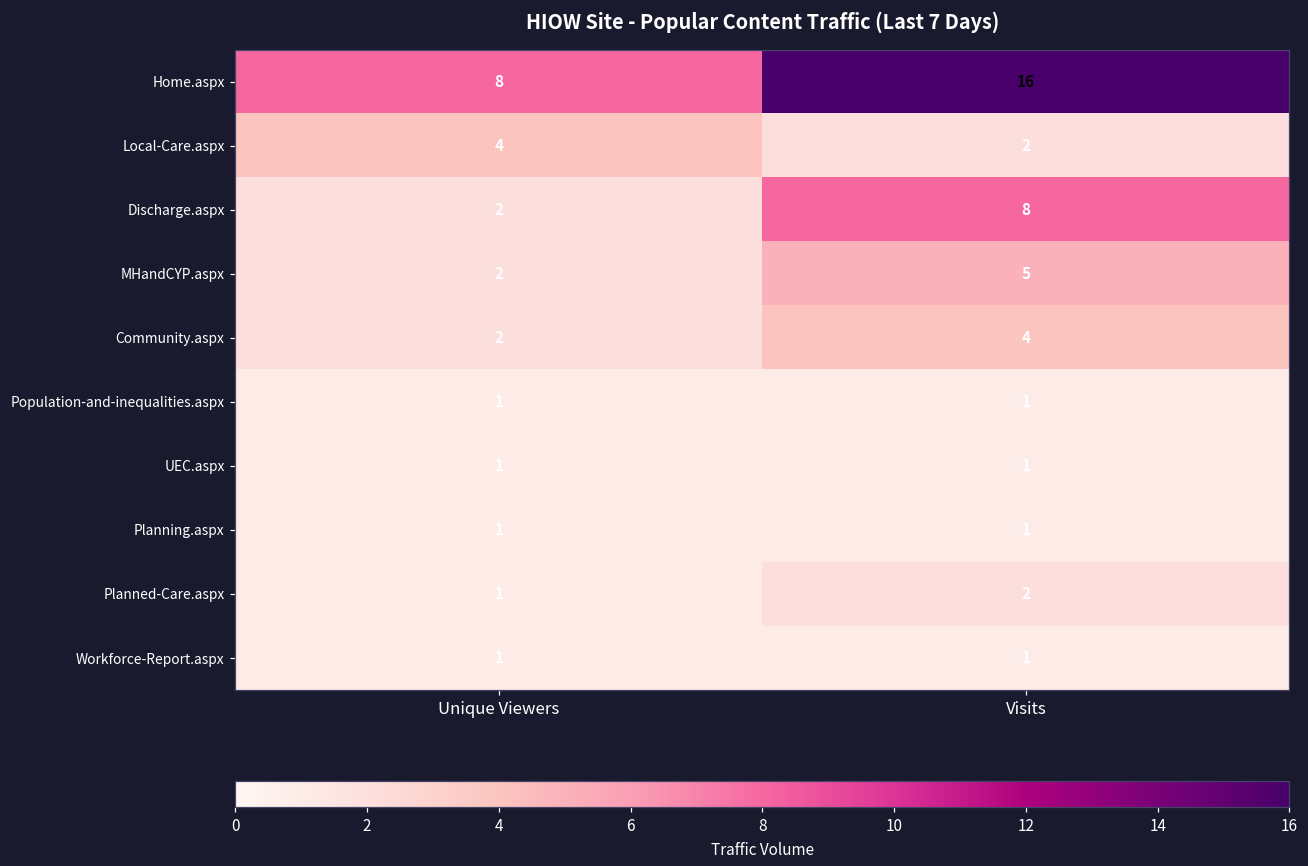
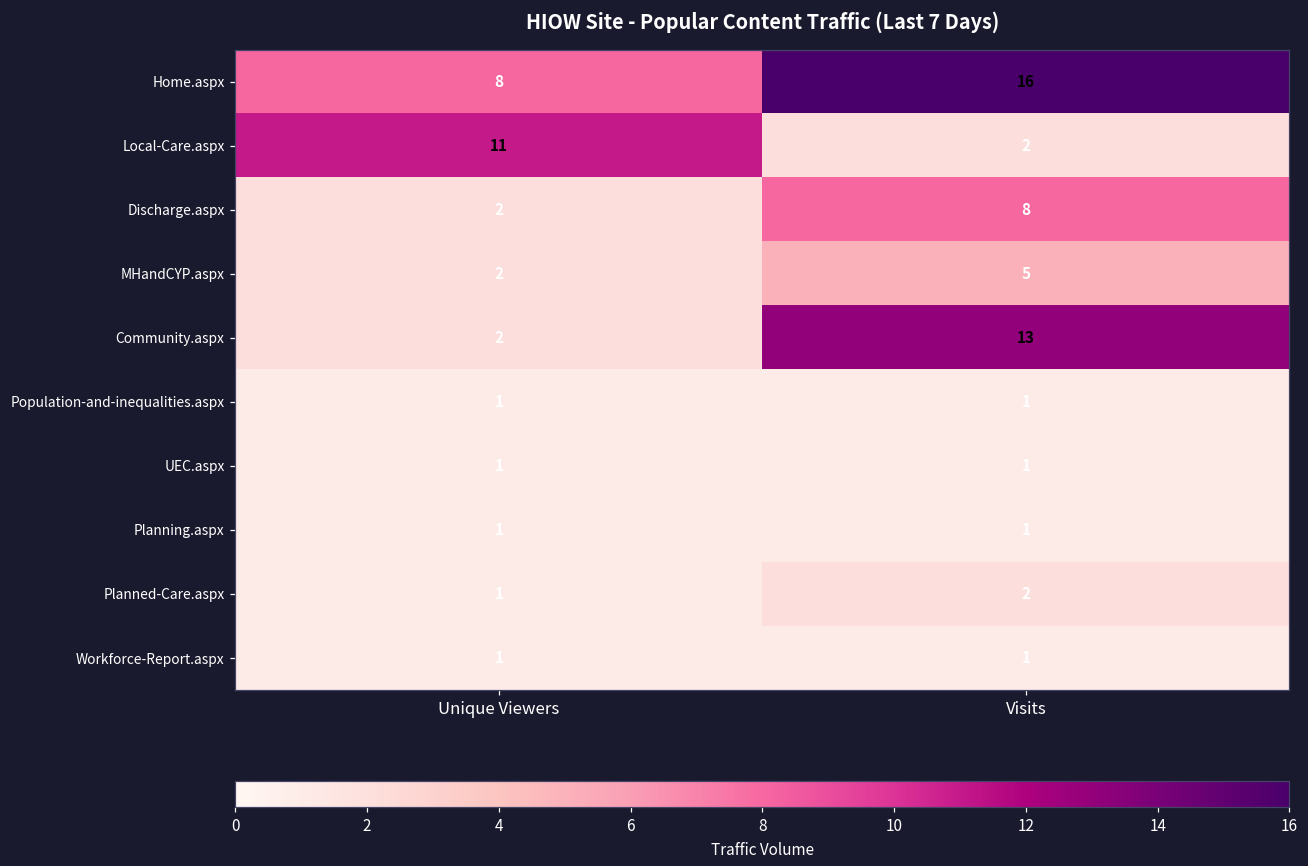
  {
    "Home.aspx": {
      "Unique Viewers": 8,
      "Visits": 16
    },
    "Local-Care.aspx": {
-     "Unique Viewers": 4
+     "Unique Viewers": 11
    },
    "Discharge.aspx": {
      "Visits": 8
    },
    "MHandCYP.aspx": {
      "Visits": 5
    },
    "Community.aspx": {
-     "Visits": 4
+     "Visits": 13
    }
  }
